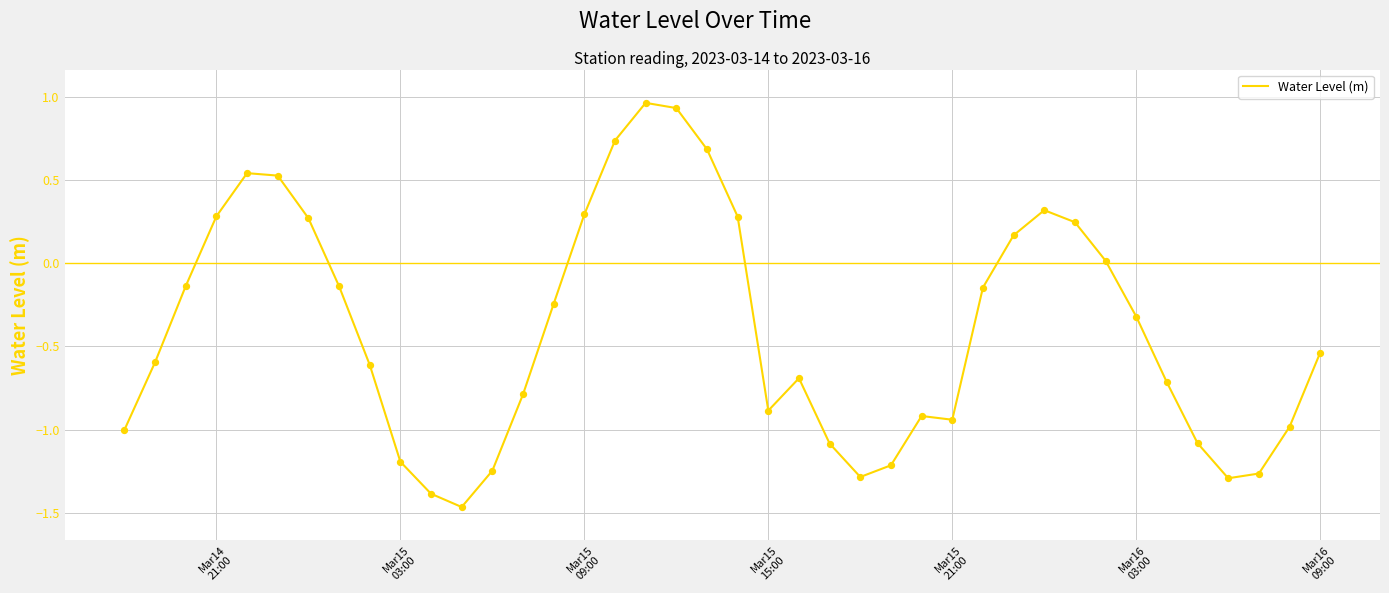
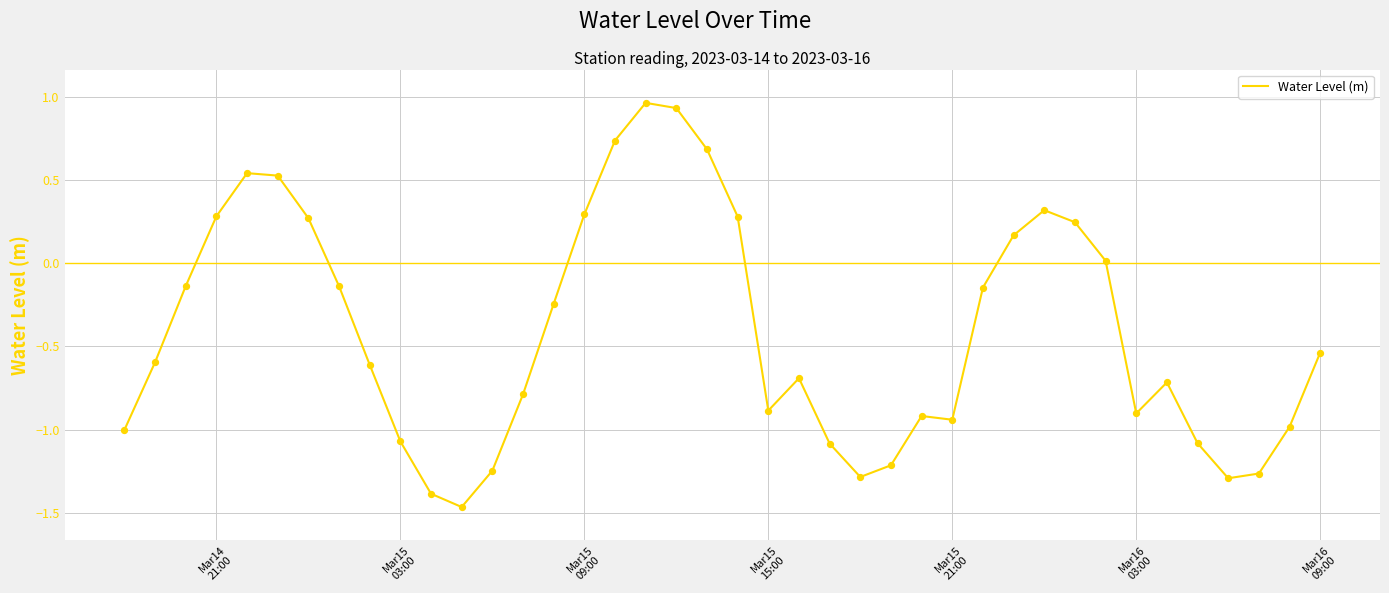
  {
    "Mar14 21:00": 0.28,
-   "Mar15 03:00": -1.19,
+   "Mar15 03:00": -1.07,
    "Mar15 09:00": 0.29,
    "Mar15 15:00": -0.89,
    "Mar15 21:00": -0.94,
-   "Mar16 03:00": -0.32,
+   "Mar16 03:00": -0.90,
    "Mar16 09:00": -0.54
  }
